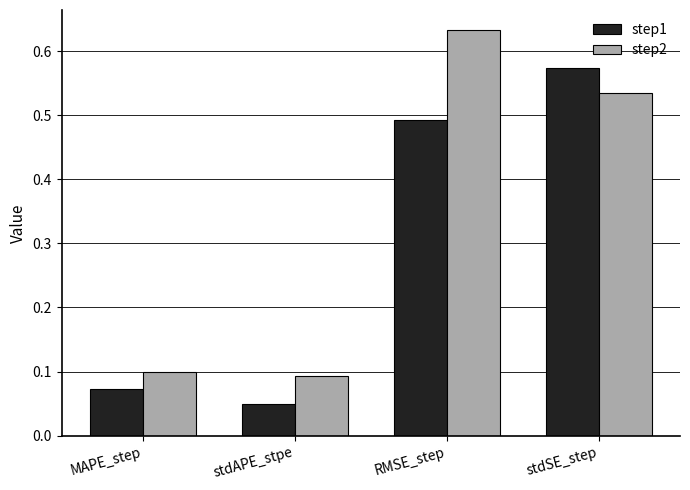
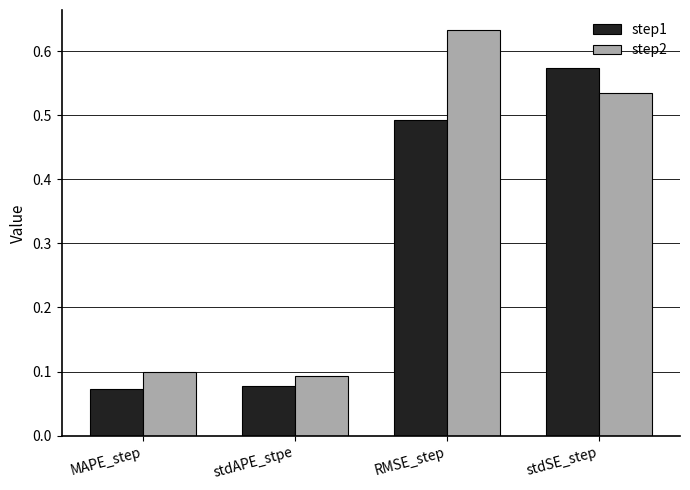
  {
    "step1": {
      "MAPE_step": 0.07,
-     "stdAPE_stpe": 0.05,
+     "stdAPE_stpe": 0.08,
      "RMSE_step": 0.49,
      "stdSE_step": 0.57
    },
    "step2": {
      "MAPE_step": 0.10,
      "stdAPE_stpe": 0.09,
      "RMSE_step": 0.63,
      "stdSE_step": 0.54
    }
  }
